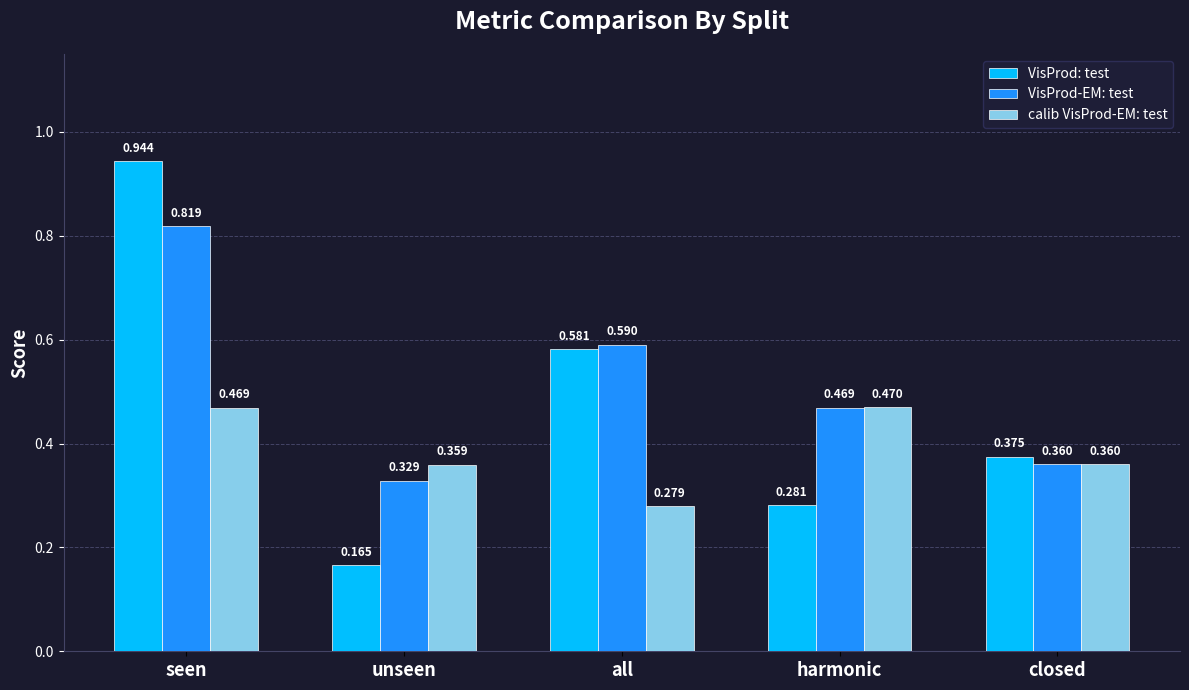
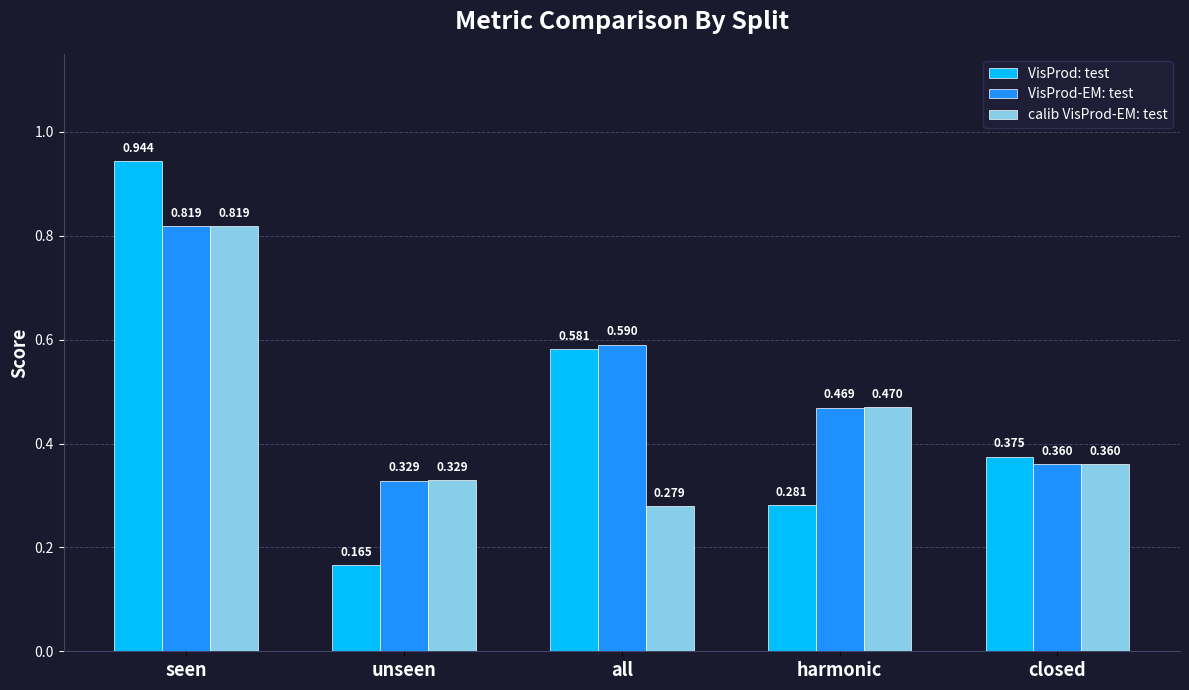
  {
    "calib VisProd-EM: test": {
-     "seen": 0.469,
-     "unseen": 0.359,
+     "seen": 0.819,
+     "unseen": 0.329,
      "all": 0.279,
      "harmonic": 0.470,
      "closed": 0.360
    }
  }
